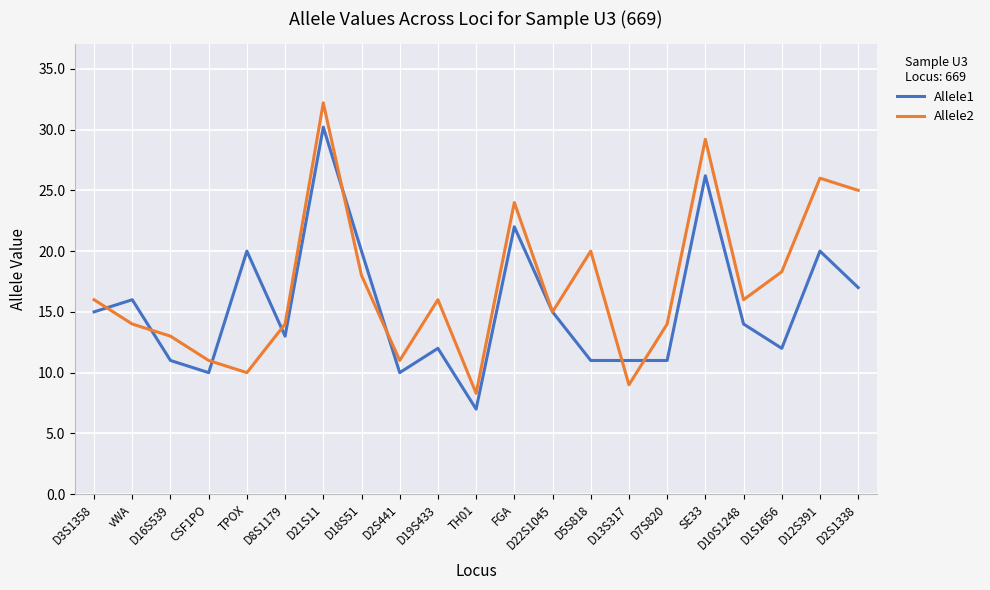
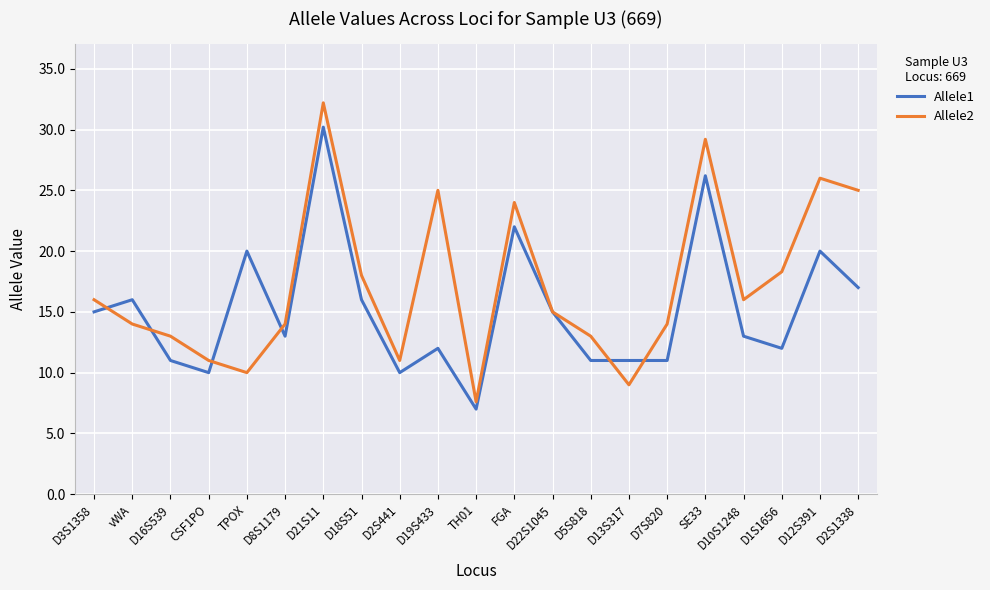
  {
    "Allele1": {
      "D3S1358": 15,
      "vWA": 16,
      "D16S539": 11,
      "CSF1PO": 10,
      "TPOX": 20,
      "D8S1179": 13,
      "D21S11": 30,
-     "D18S51": 20,
+     "D18S51": 16,
      "D2S441": 10,
      "D19S433": 12,
      "TH01": 7,
      "FGA": 22,
      "D5S818": 11,
      "D13S317": 11,
      "D7S820": 11,
      "SE33": 26,
-     "D10S1248": 14,
+     "D10S1248": 13,
      "D1S1656": 12,
      "D12S391": 20,
      "D2S1338": 17
    },
    "Allele2": {
      "D3S1358": 16.0,
      "vWA": 14.0,
      "D16S539": 13.0,
      "CSF1PO": 11.0,
      "TPOX": 10.0,
      "D8S1179": 14.0,
      "D21S11": 32.2,
      "D18S51": 18.0,
      "D2S441": 11.0,
-     "D19S433": 16,
-     "TH01": 8.3,
+     "D19S433": 25,
+     "TH01": 7.6,
      "FGA": 24.0,
-     "D5S818": 20,
+     "D5S818": 13,
      "D13S317": 9.0,
      "D7S820": 14.0,
      "SE33": 29.2,
      "D10S1248": 16.0,
      "D1S1656": 18.3,
      "D12S391": 26.0,
      "D2S1338": 25.0
    }
  }
